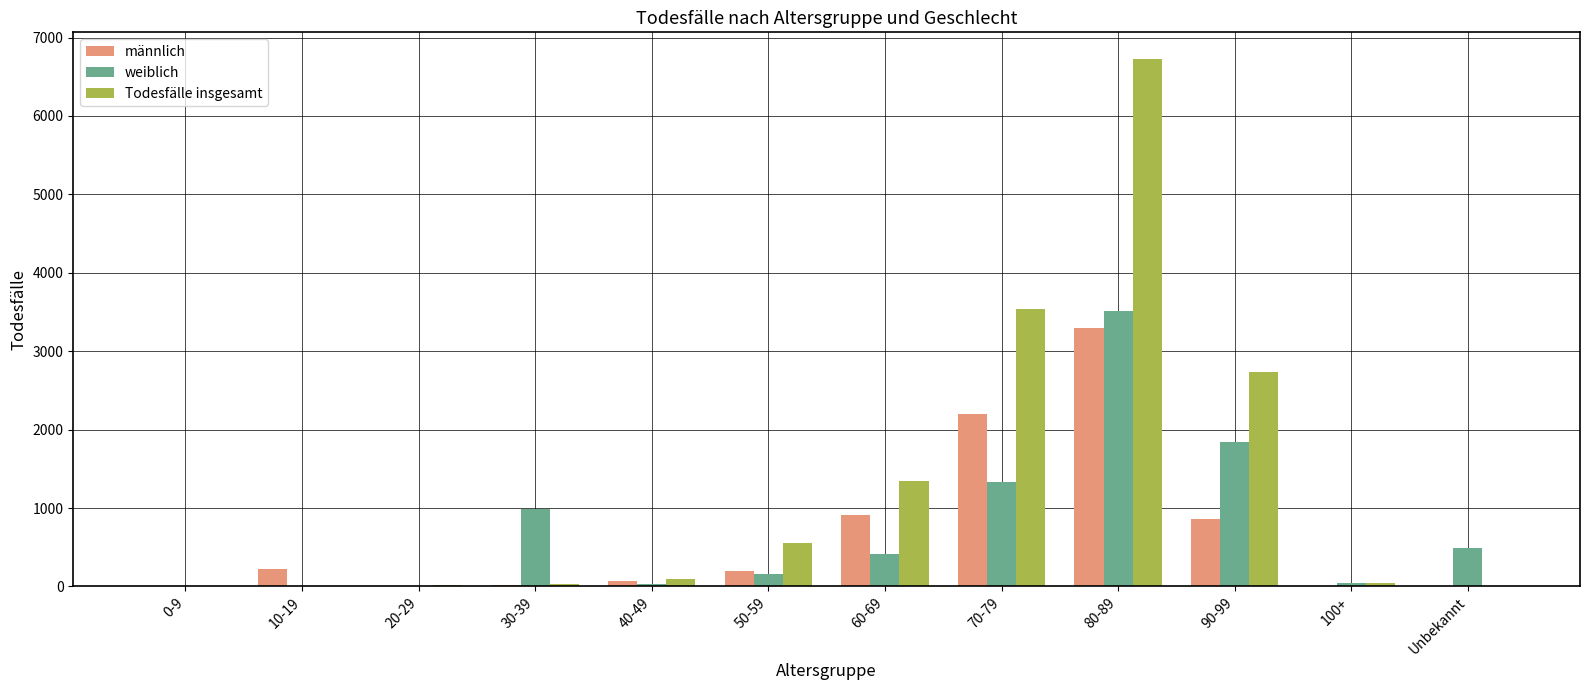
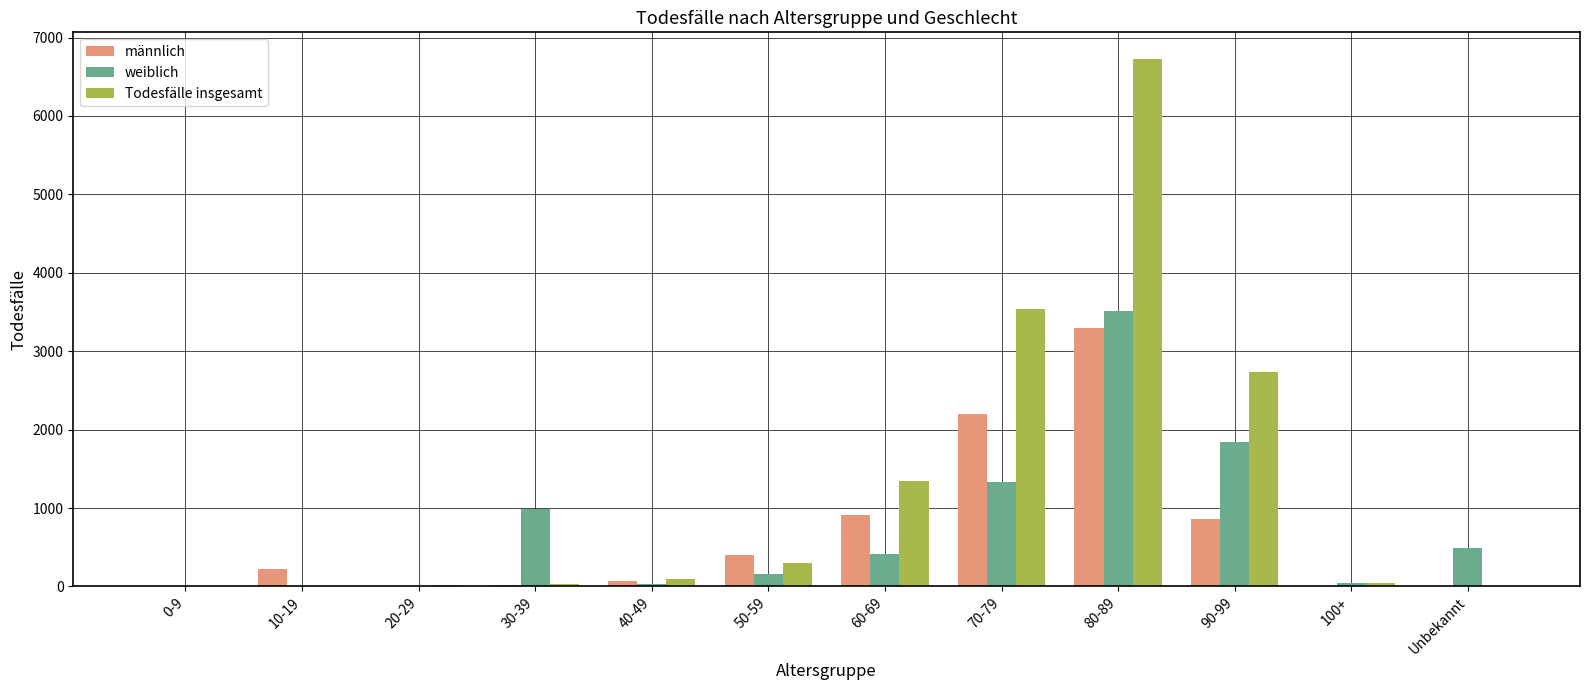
  {
    "männlich": {
      "0-9": 0,
      "10-19": 200,
      "40-49": 100,
-     "50-59": 200,
+     "50-59": 400,
      "60-69": 900,
      "70-79": 2200,
      "80-89": 3300,
      "90-99": 900,
      "Unbekannt": 0
    },
    "weiblich": {
      "30-39": 1000,
      "40-49": 0,
      "50-59": 200,
      "60-69": 400,
      "70-79": 1300,
      "80-89": 3500,
      "90-99": 1800,
      "100+": 0,
      "Unbekannt": 500
    },
    "Todesfälle insgesamt": {
      "40-49": 100,
-     "50-59": 600,
+     "50-59": 300,
      "60-69": 1300,
      "70-79": 3500,
      "80-89": 6700,
      "90-99": 2700,
      "100+": 100
    }
  }
